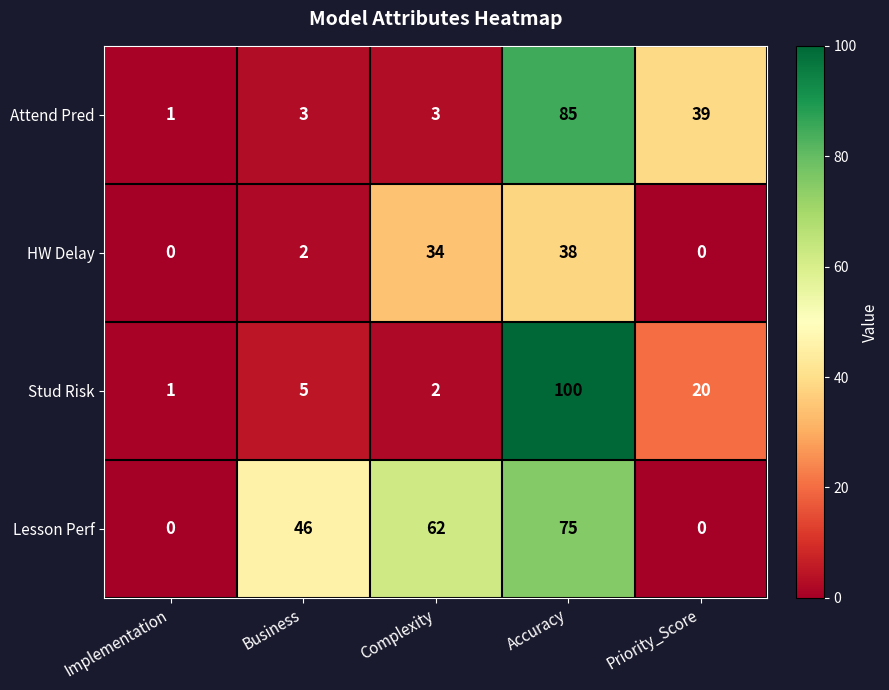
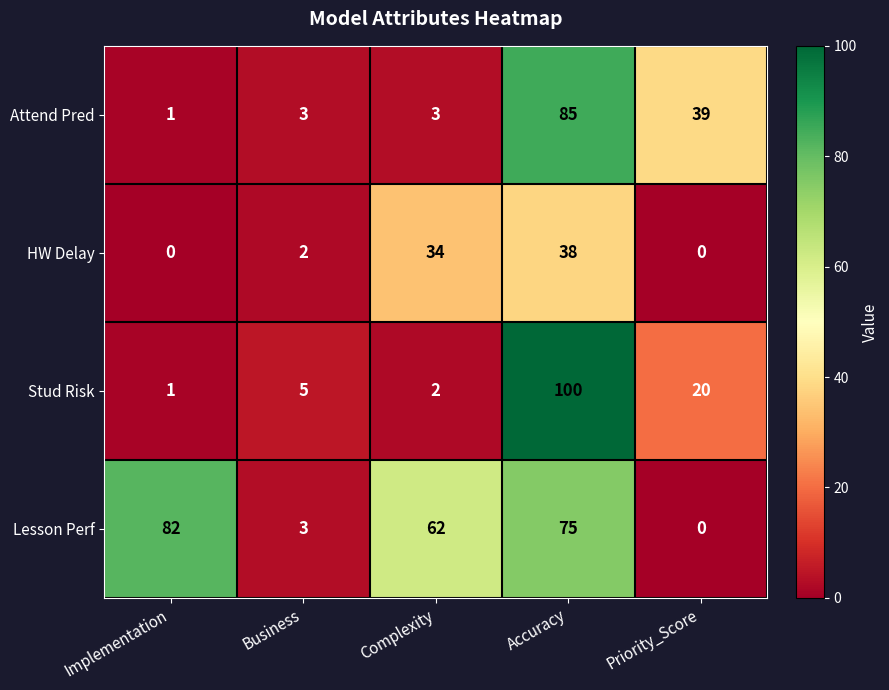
  {
    "Attend Pred": {
      "Implementation": 1,
      "Business": 3,
      "Complexity": 3,
      "Accuracy": 85,
      "Priority_Score": 39
    },
    "HW Delay": {
      "Implementation": 0,
      "Business": 2,
      "Complexity": 34,
      "Accuracy": 38,
      "Priority_Score": 0
    },
    "Stud Risk": {
      "Implementation": 1,
      "Business": 5,
      "Complexity": 2,
      "Accuracy": 100,
      "Priority_Score": 20
    },
    "Lesson Perf": {
-     "Implementation": 0,
-     "Business": 46,
+     "Implementation": 82,
+     "Business": 3,
      "Complexity": 62,
      "Accuracy": 75,
      "Priority_Score": 0
    }
  }
